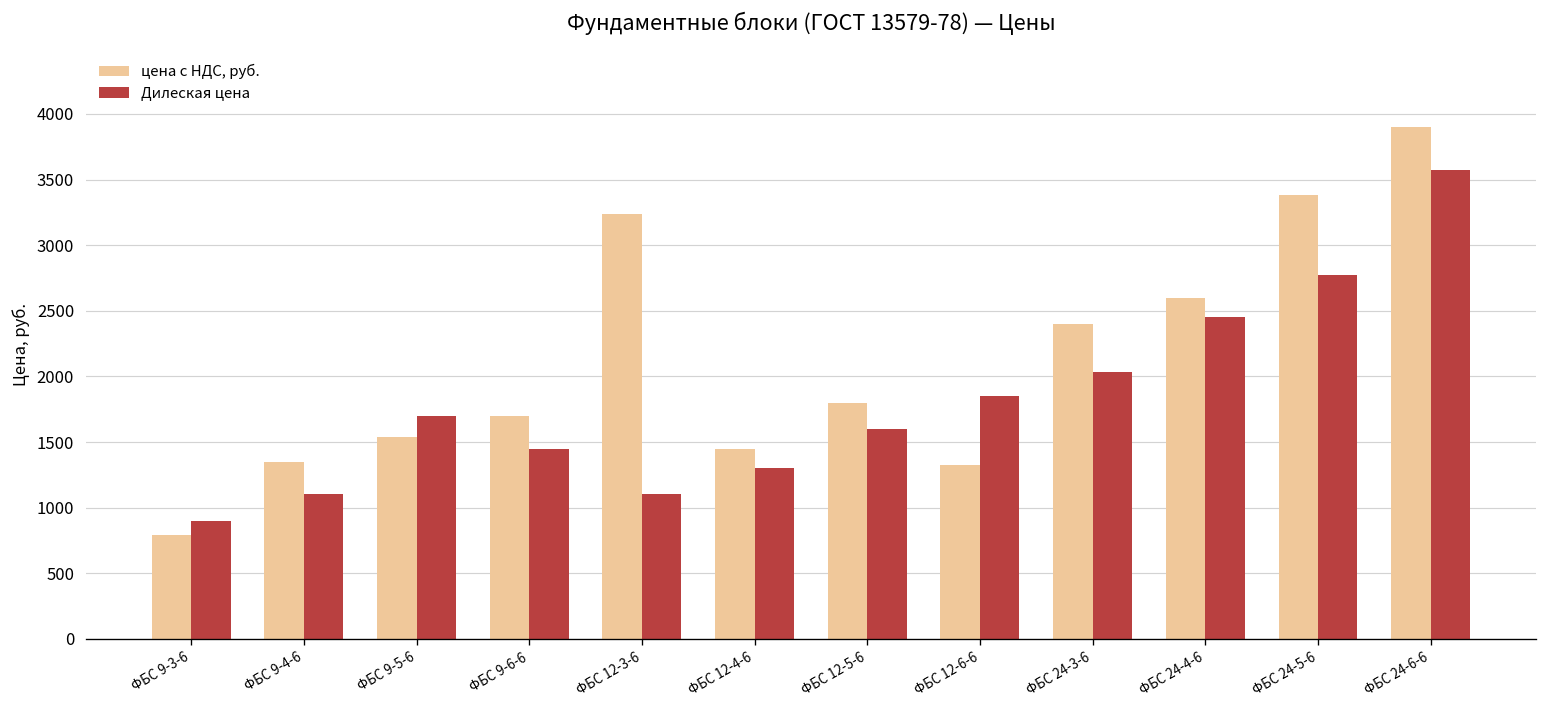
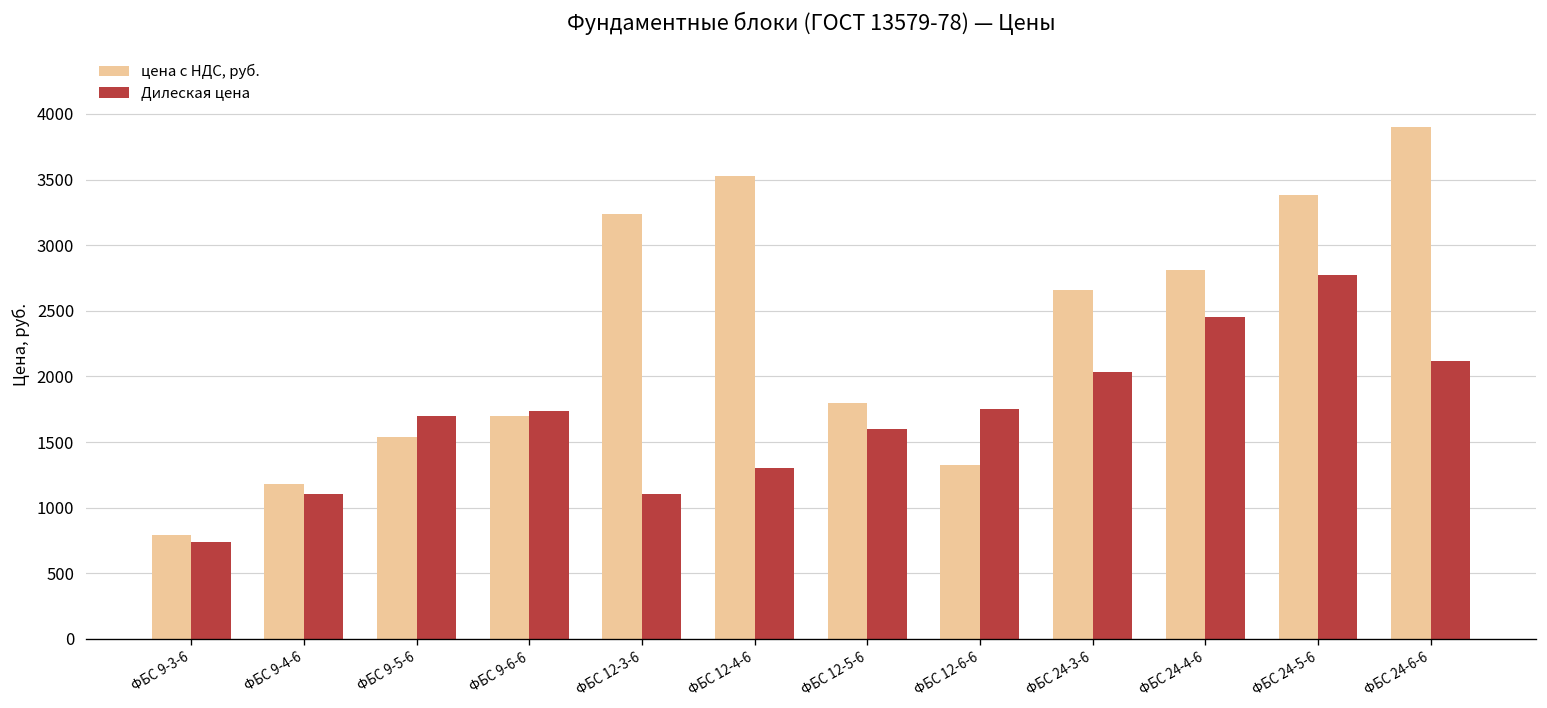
  {
    "цена с НДС, руб.": {
      "ФБС 9-3-6": 800,
-     "ФБС 9-4-6": 1350,
+     "ФБС 9-4-6": 1180,
      "ФБС 9-5-6": 1540,
      "ФБС 9-6-6": 1700,
      "ФБС 12-3-6": 3230,
-     "ФБС 12-4-6": 1450,
+     "ФБС 12-4-6": 3530,
      "ФБС 12-5-6": 1800,
      "ФБС 12-6-6": 1330,
-     "ФБС 24-3-6": 2400,
-     "ФБС 24-4-6": 2600,
+     "ФБС 24-3-6": 2660,
+     "ФБС 24-4-6": 2810,
      "ФБС 24-5-6": 3380,
      "ФБС 24-6-6": 3900
    },
    "Дилеская цена": {
-     "ФБС 9-3-6": 900,
+     "ФБС 9-3-6": 740,
      "ФБС 9-4-6": 1100,
      "ФБС 9-5-6": 1700,
-     "ФБС 9-6-6": 1450,
+     "ФБС 9-6-6": 1730,
      "ФБС 12-3-6": 1100,
      "ФБС 12-4-6": 1300,
      "ФБС 12-5-6": 1600,
-     "ФБС 12-6-6": 1850,
+     "ФБС 12-6-6": 1750,
      "ФБС 24-3-6": 2030,
      "ФБС 24-4-6": 2450,
      "ФБС 24-5-6": 2770,
-     "ФБС 24-6-6": 3570
+     "ФБС 24-6-6": 2120
    }
  }
